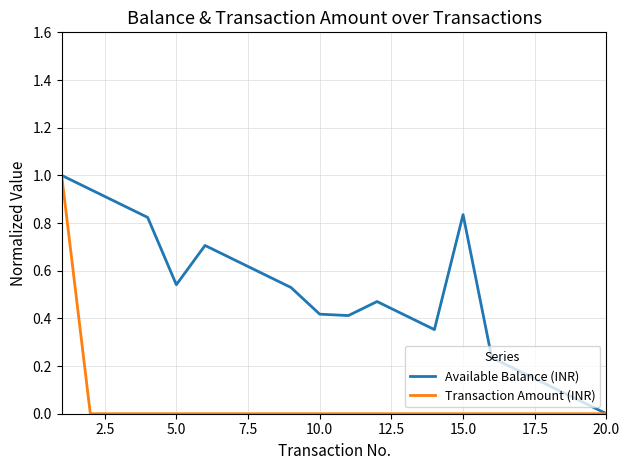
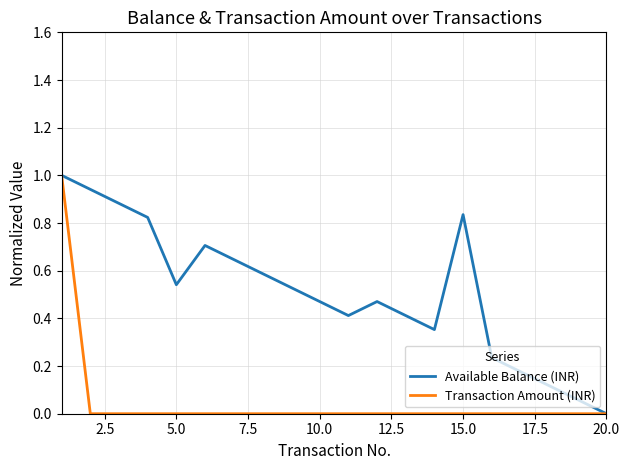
  {
    "Available Balance (INR)": {
      "5.0": 0.54,
-     "10.0": 0.42,
+     "10.0": 0.47,
      "15.0": 0.84
    },
    "Transaction Amount (INR)": {
      "5.0": 0.00,
      "10.0": 0.00,
      "15.0": 0.00
    }
  }
